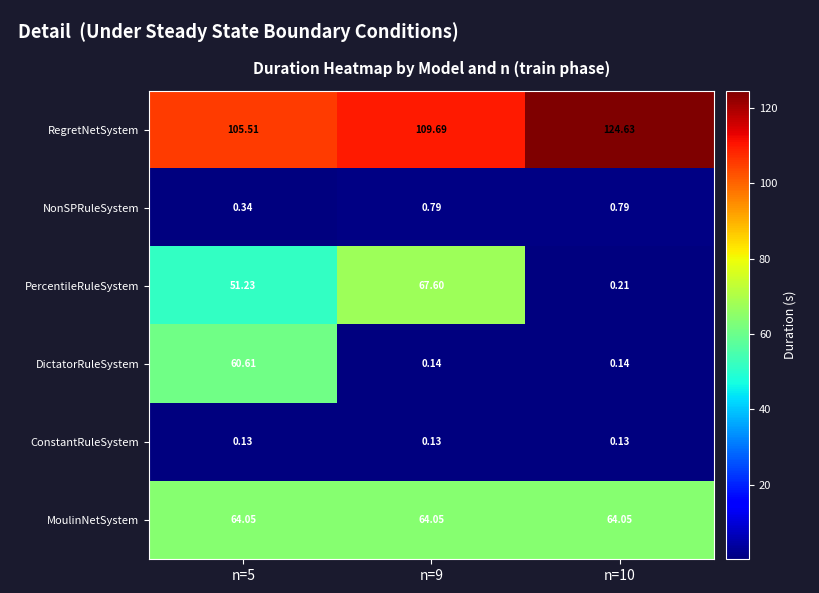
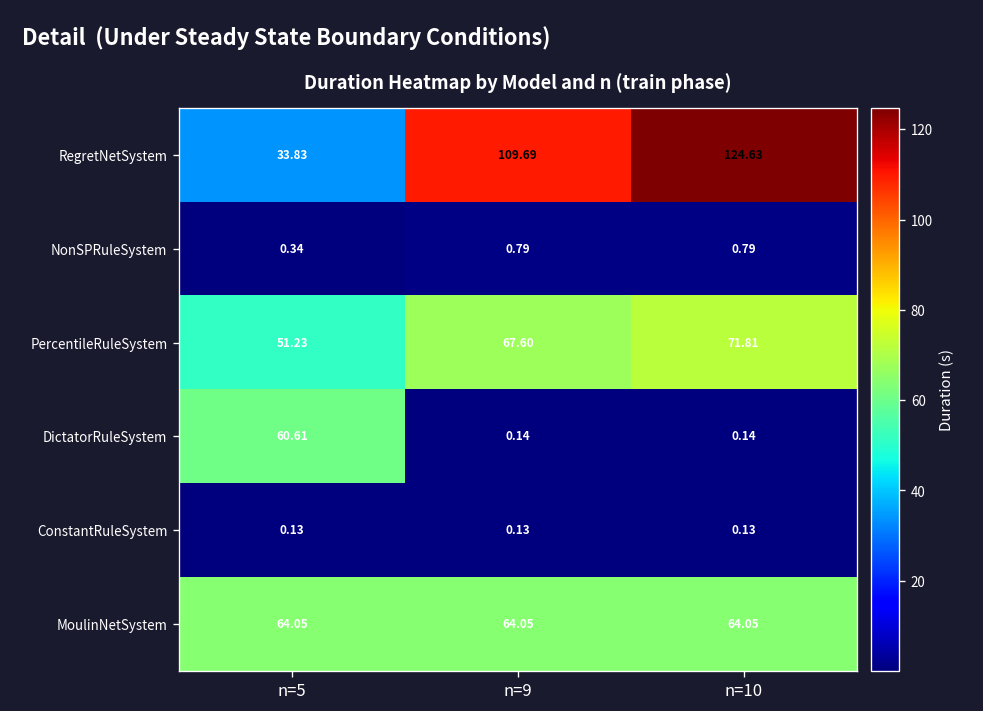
  {
    "RegretNetSystem": {
-     "n=5": 105.51,
+     "n=5": 33.83,
      "n=9": 109.69,
      "n=10": 124.63
    },
    "NonSPRuleSystem": {
      "n=5": 0.34,
      "n=9": 0.79,
      "n=10": 0.79
    },
    "PercentileRuleSystem": {
      "n=5": 51.23,
      "n=9": 67.60,
-     "n=10": 0.21
+     "n=10": 71.81
    },
    "DictatorRuleSystem": {
      "n=5": 60.61,
      "n=9": 0.14,
      "n=10": 0.14
    },
    "ConstantRuleSystem": {
      "n=5": 0.13,
      "n=9": 0.13,
      "n=10": 0.13
    },
    "MoulinNetSystem": {
      "n=5": 64.05,
      "n=9": 64.05,
      "n=10": 64.05
    }
  }
